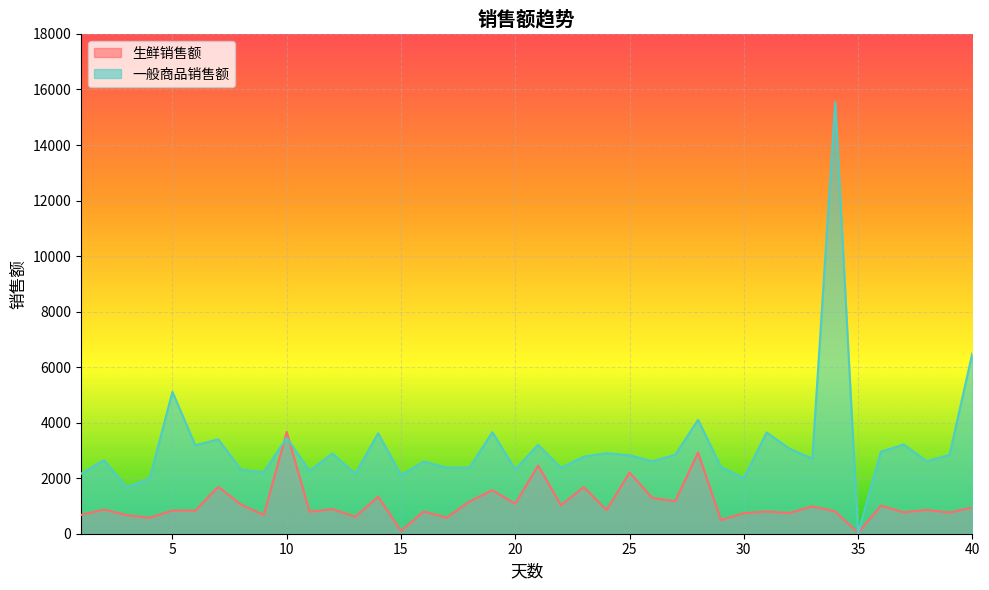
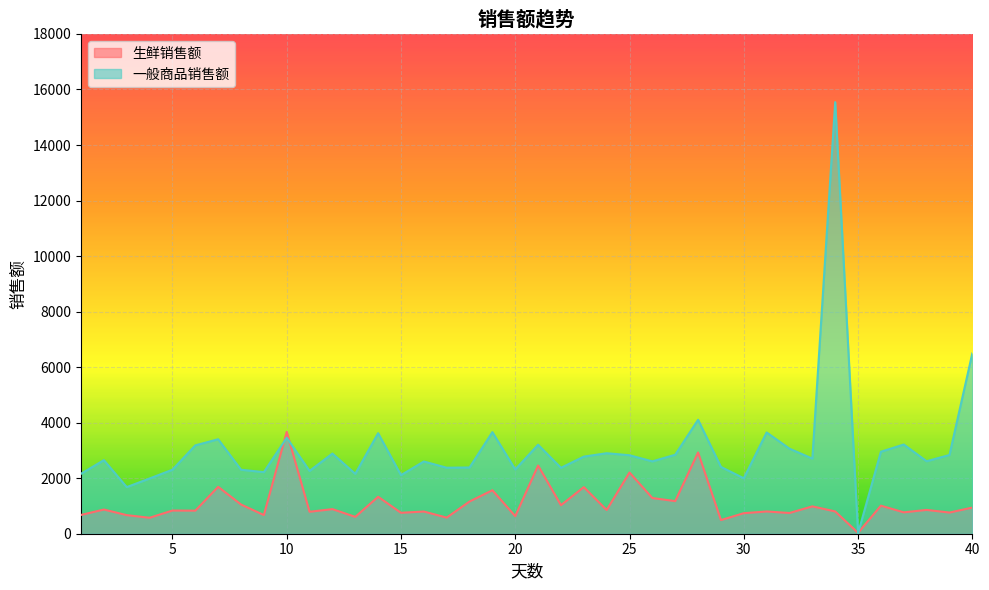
  {
    "生鲜销售额": {
      "5": 800,
      "10": 3700,
-     "15": 100,
-     "20": 1100,
+     "15": 800,
+     "20": 600,
      "25": 2200,
      "30": 700,
      "40": 900
    },
    "一般商品销售额": {
-     "5": 5100,
+     "5": 2300,
      "10": 3500,
      "15": 2100,
      "20": 2300,
      "25": 2800,
      "30": 2000,
      "40": 6500
    }
  }
